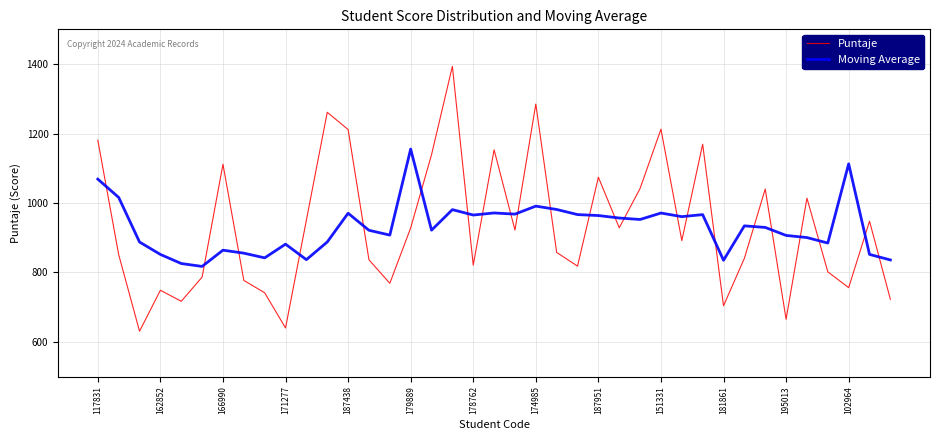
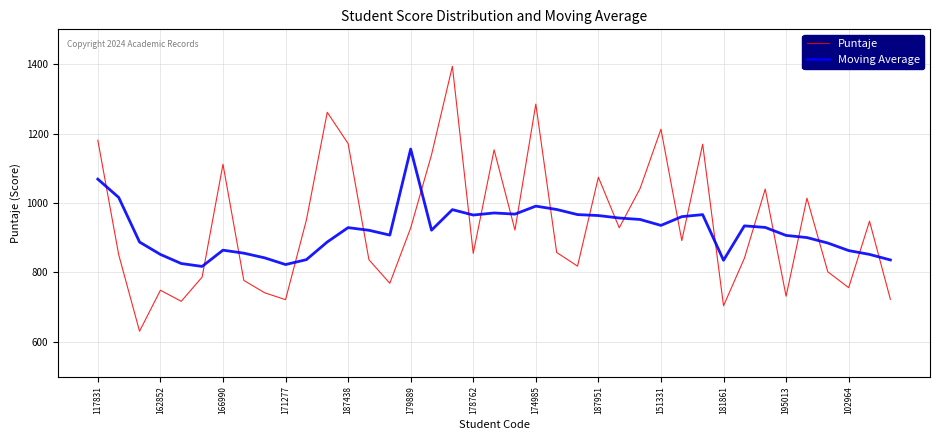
  {
    "Puntaje": {
      "117831": 1180,
      "162852": 750,
      "166990": 1110,
-     "171277": 640,
-     "187438": 1210,
+     "171277": 720,
+     "187438": 1170,
      "179889": 930,
-     "178762": 820,
+     "178762": 860,
      "174985": 1280,
      "187951": 1070,
      "151331": 1210,
      "181861": 700,
-     "195013": 670,
+     "195013": 730,
      "102964": 760
    },
    "Moving Average": {
      "117831": 1070,
      "162852": 850,
      "166990": 860,
-     "171277": 880,
-     "187438": 970,
+     "171277": 820,
+     "187438": 930,
      "179889": 1160,
      "178762": 970,
      "174985": 990,
      "187951": 960,
-     "151331": 970,
+     "151331": 940,
      "181861": 840,
      "195013": 910,
-     "102964": 1110
+     "102964": 860
    }
  }
